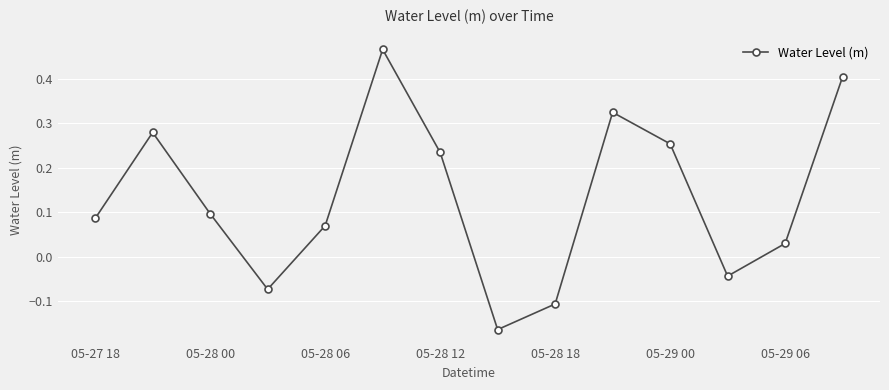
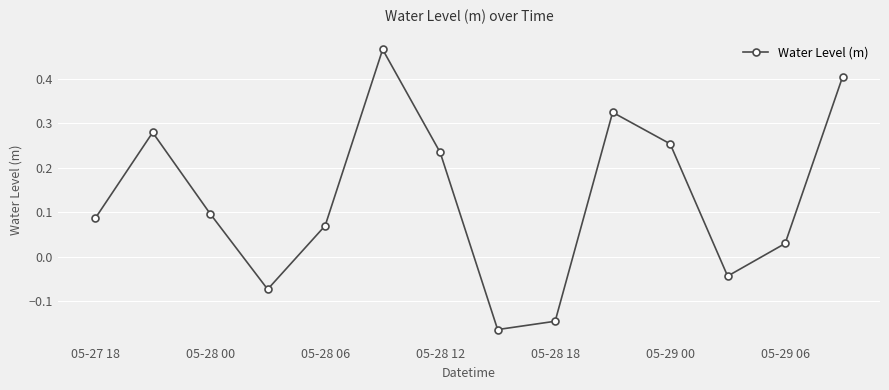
  {
    "05-27 18": 0.09,
    "05-28 00": 0.10,
    "05-28 06": 0.07,
    "05-28 12": 0.23,
-   "05-28 18": -0.11,
+   "05-28 18": -0.14,
    "05-29 00": 0.25,
    "05-29 06": 0.03
  }
